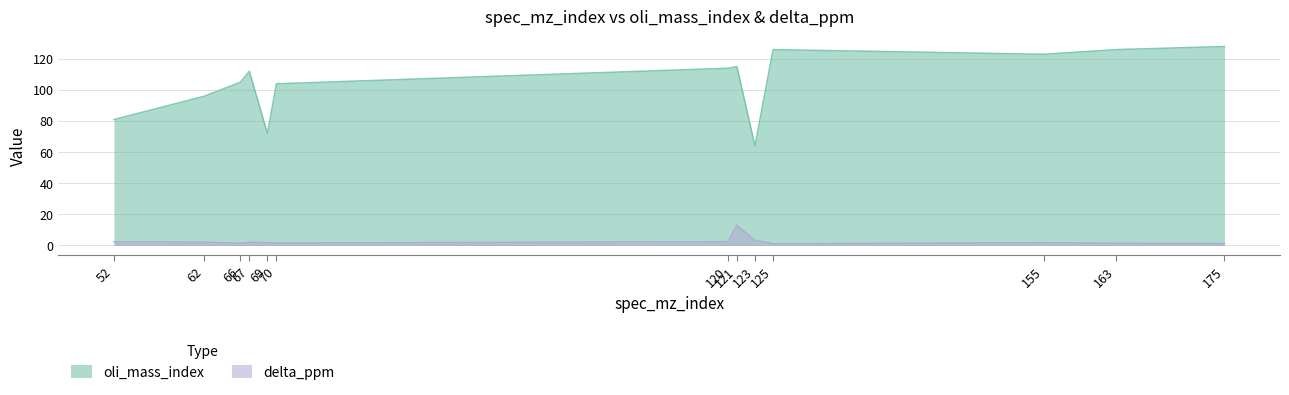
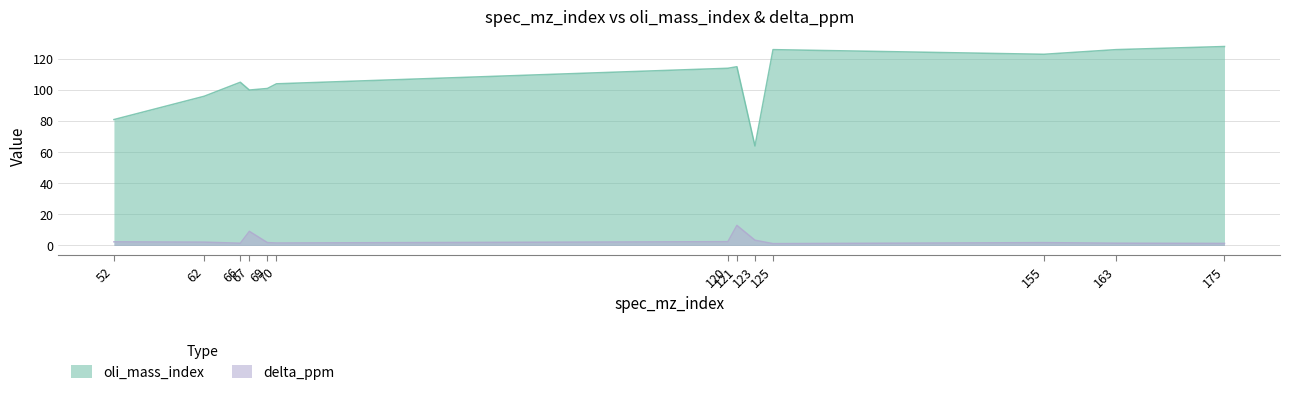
  {
    "oli_mass_index": {
      "52": 81,
      "62": 96,
      "66": 105,
-     "67": 112,
-     "69": 72,
+     "67": 100,
+     "69": 101,
      "70": 104,
      "120": 114,
      "121": 115,
      "123": 64,
      "125": 126,
      "155": 123,
      "163": 126,
      "175": 128
    },
    "delta_ppm": {
      "52": 2,
      "62": 2,
      "66": 1,
-     "67": 2,
+     "67": 9,
      "69": 2,
      "70": 2,
      "120": 2,
      "121": 13,
      "123": 3,
      "125": 1,
      "155": 2,
      "163": 1,
      "175": 1
    }
  }
